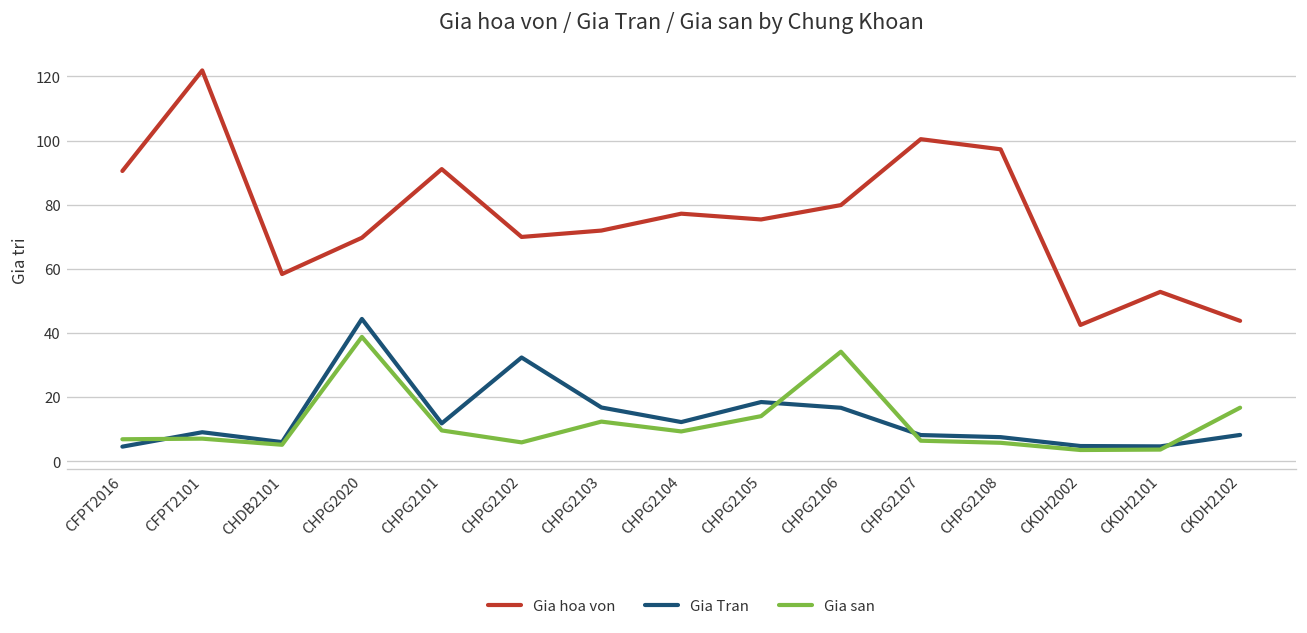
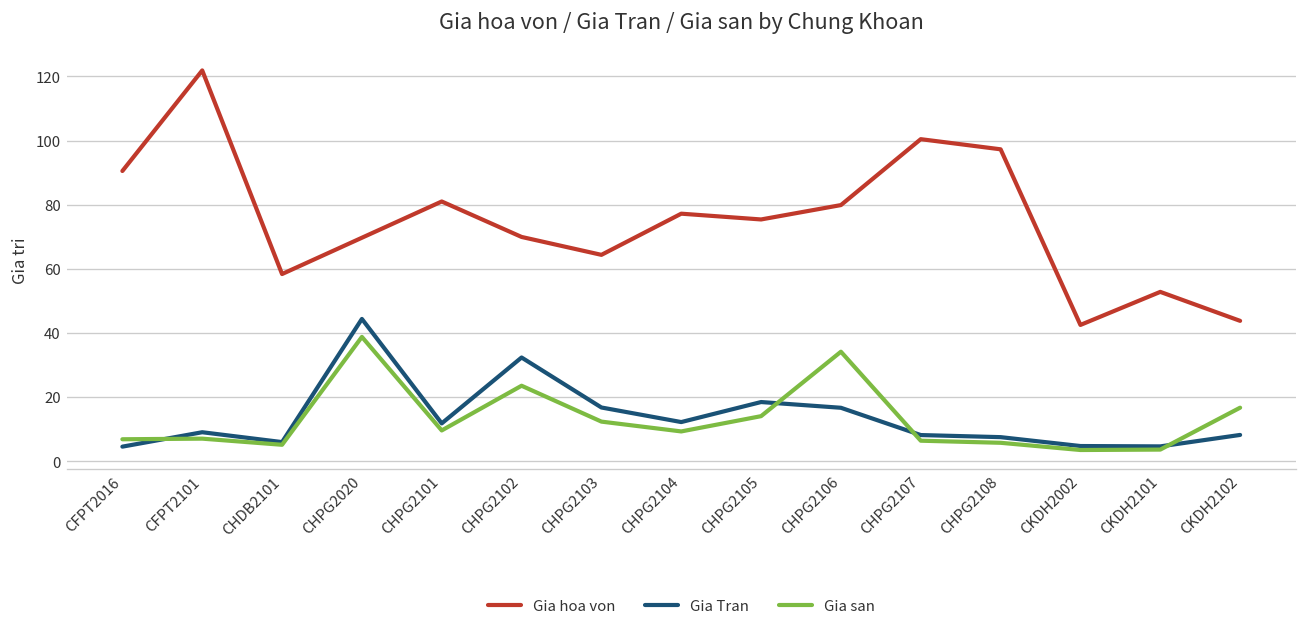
  {
    "Gia hoa von": {
      "CFPT2016": 91,
      "CFPT2101": 122,
      "CHDB2101": 58,
      "CHPG2020": 70,
-     "CHPG2101": 91,
+     "CHPG2101": 81,
      "CHPG2102": 70,
-     "CHPG2103": 72,
+     "CHPG2103": 64,
      "CHPG2104": 77,
      "CHPG2105": 75,
      "CHPG2106": 80,
      "CHPG2107": 100,
      "CHPG2108": 97,
      "CKDH2002": 43,
      "CKDH2101": 53,
      "CKDH2102": 44
    },
    "Gia Tran": {
      "CFPT2016": 5,
      "CFPT2101": 9,
      "CHPG2020": 44,
      "CHPG2101": 12,
      "CHPG2102": 32,
      "CHPG2103": 17,
      "CHPG2104": 12,
      "CHPG2105": 19,
      "CHPG2106": 17,
      "CHPG2107": 8,
      "CHPG2108": 8,
      "CKDH2002": 5,
      "CKDH2101": 5,
      "CKDH2102": 8
    },
    "Gia san": {
      "CFPT2016": 7,
      "CFPT2101": 7,
      "CHPG2020": 39,
      "CHPG2101": 10,
-     "CHPG2102": 6,
+     "CHPG2102": 24,
      "CHPG2103": 12,
      "CHPG2104": 9,
      "CHPG2105": 14,
      "CHPG2106": 34,
      "CHPG2107": 6,
      "CHPG2108": 6,
      "CKDH2002": 4,
      "CKDH2101": 4,
      "CKDH2102": 17
    }
  }
